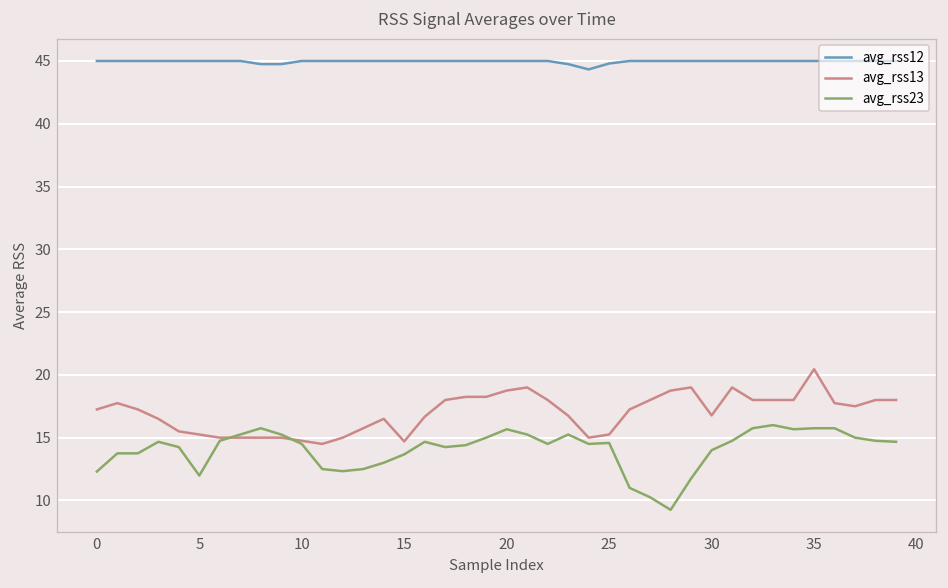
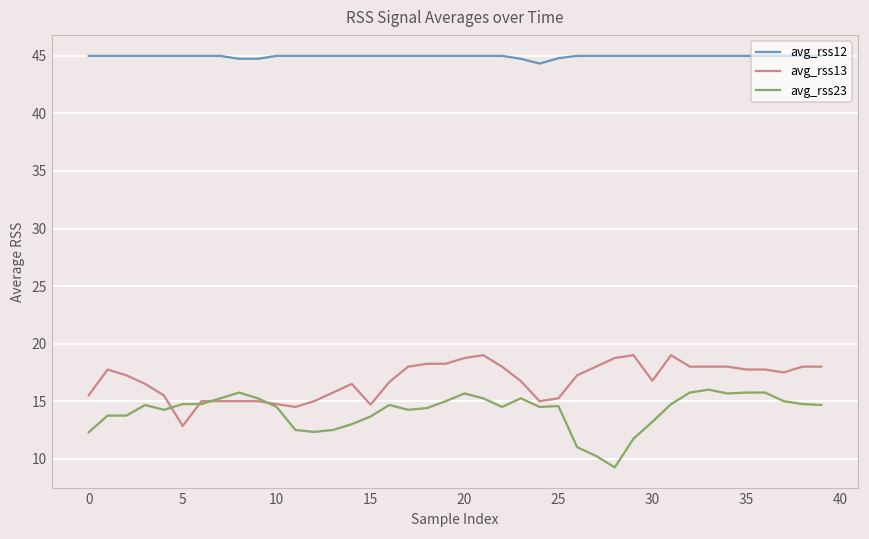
  {
    "avg_rss12": {
      "0": 45.0,
      "5": 45.0,
      "10": 45.0,
      "15": 45.0,
      "20": 45.0,
      "25": 44.8,
      "30": 45.0,
      "35": 45.0
    },
    "avg_rss13": {
-     "0": 17.3,
-     "5": 15.3,
+     "0": 15.5,
+     "5": 12.9,
      "10": 14.8,
      "15": 14.7,
      "20": 18.8,
      "25": 15.3,
      "30": 16.8,
-     "35": 20.5
+     "35": 17.8
    },
    "avg_rss23": {
      "0": 12.3,
-     "5": 12.0,
+     "5": 14.8,
      "10": 14.5,
      "15": 13.7,
      "20": 15.7,
      "25": 14.6,
-     "30": 14.0,
+     "30": 13.2,
      "35": 15.8
    }
  }
